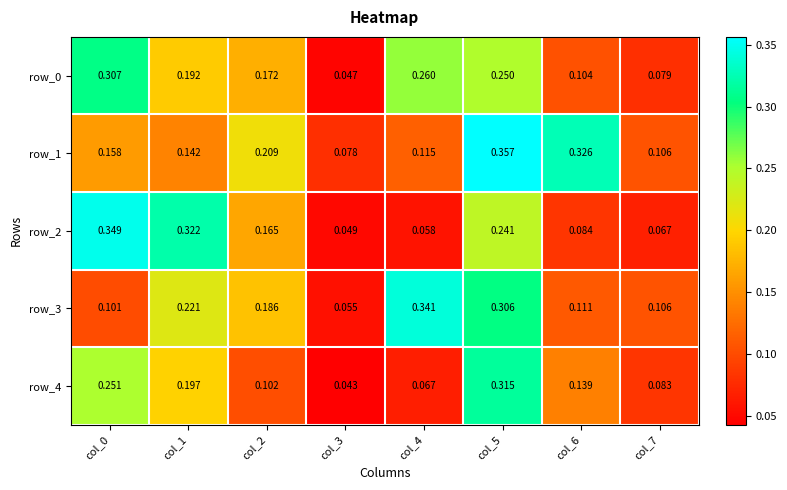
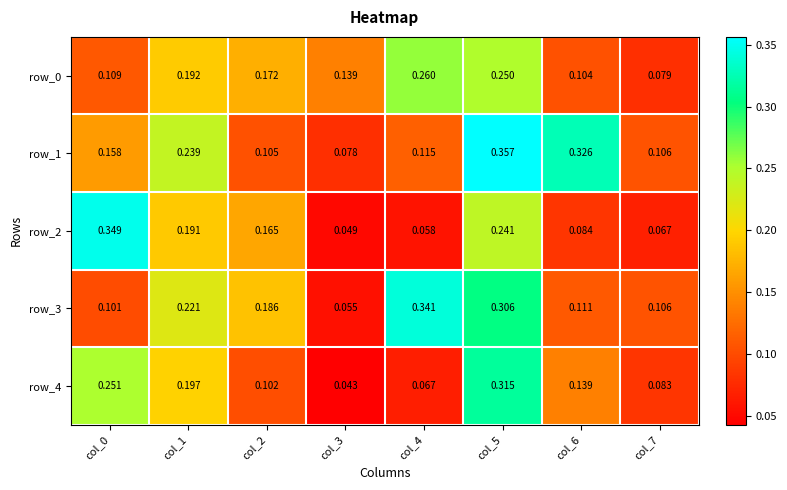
  {
    "row_0": {
-     "col_0": 0.307,
+     "col_0": 0.109,
      "col_1": 0.192,
      "col_2": 0.172,
-     "col_3": 0.047,
+     "col_3": 0.139,
      "col_4": 0.260,
      "col_5": 0.250,
      "col_6": 0.104,
      "col_7": 0.079
    },
    "row_1": {
      "col_0": 0.158,
-     "col_1": 0.142,
-     "col_2": 0.209,
+     "col_1": 0.239,
+     "col_2": 0.105,
      "col_3": 0.078,
      "col_4": 0.115,
      "col_5": 0.357,
      "col_6": 0.326,
      "col_7": 0.106
    },
    "row_2": {
      "col_0": 0.349,
-     "col_1": 0.322,
+     "col_1": 0.191,
      "col_2": 0.165,
      "col_3": 0.049,
      "col_4": 0.058,
      "col_5": 0.241,
      "col_6": 0.084,
      "col_7": 0.067
    },
    "row_3": {
      "col_0": 0.101,
      "col_1": 0.221,
      "col_2": 0.186,
      "col_3": 0.055,
      "col_4": 0.341,
      "col_5": 0.306,
      "col_6": 0.111,
      "col_7": 0.106
    },
    "row_4": {
      "col_0": 0.251,
      "col_1": 0.197,
      "col_2": 0.102,
      "col_3": 0.043,
      "col_4": 0.067,
      "col_5": 0.315,
      "col_6": 0.139,
      "col_7": 0.083
    }
  }
